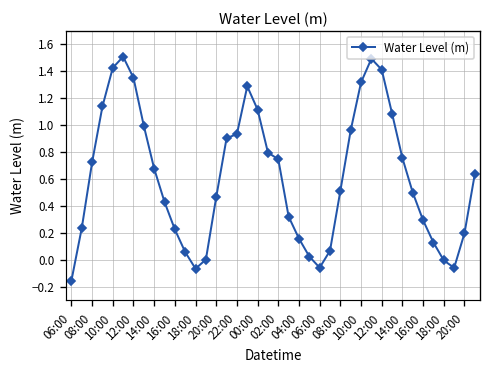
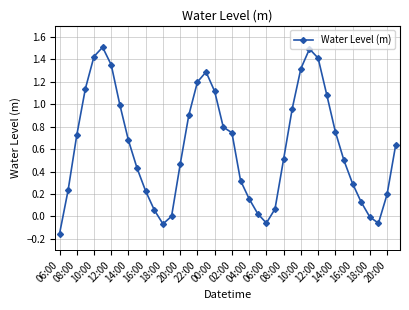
  {
-   "22:00": 0.93,
+   "22:00": 1.20,
    "00:00": 1.11,
    "02:00": 0.75,
    "04:00": 0.16
  }
